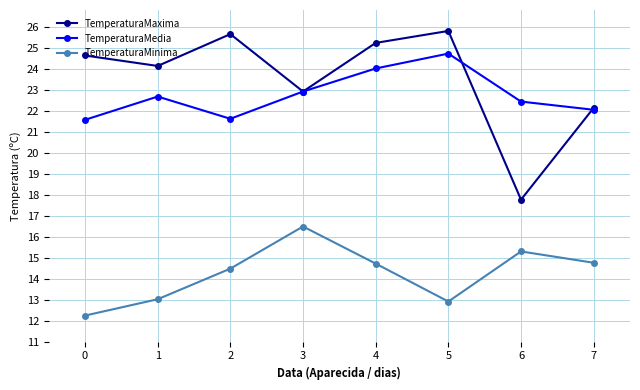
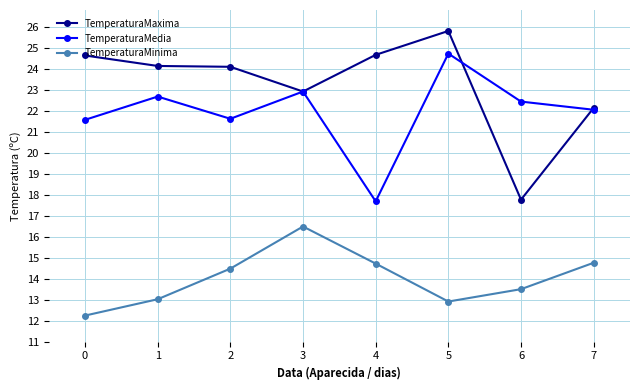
  {
    "TemperaturaMaxima": {
      "0": 24.7,
      "1": 24.2,
-     "2": 25.7,
-     "4": 25.3,
+     "2": 24.1,
+     "4": 24.7,
      "5": 25.8,
      "6": 17.8
    },
    "TemperaturaMedia": {
      "0": 21.6,
      "1": 22.7,
      "2": 21.6,
-     "4": 24.0,
+     "4": 17.7,
      "5": 24.7,
      "6": 22.5
    },
    "TemperaturaMinima": {
      "0": 12.2,
      "1": 13.0,
      "2": 14.5,
      "3": 16.5,
      "4": 14.7,
      "5": 12.9,
-     "6": 15.3,
+     "6": 13.5,
      "7": 14.8
    }
  }
